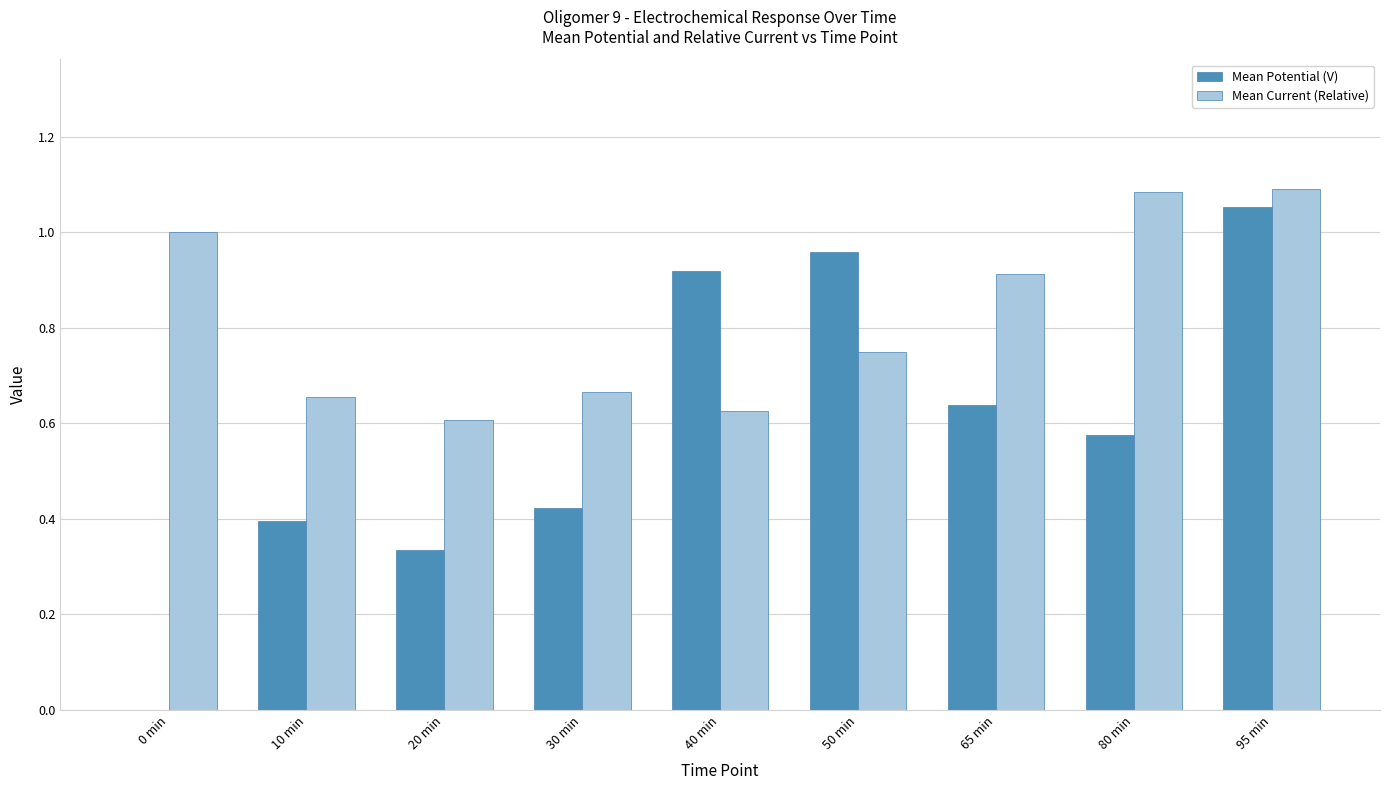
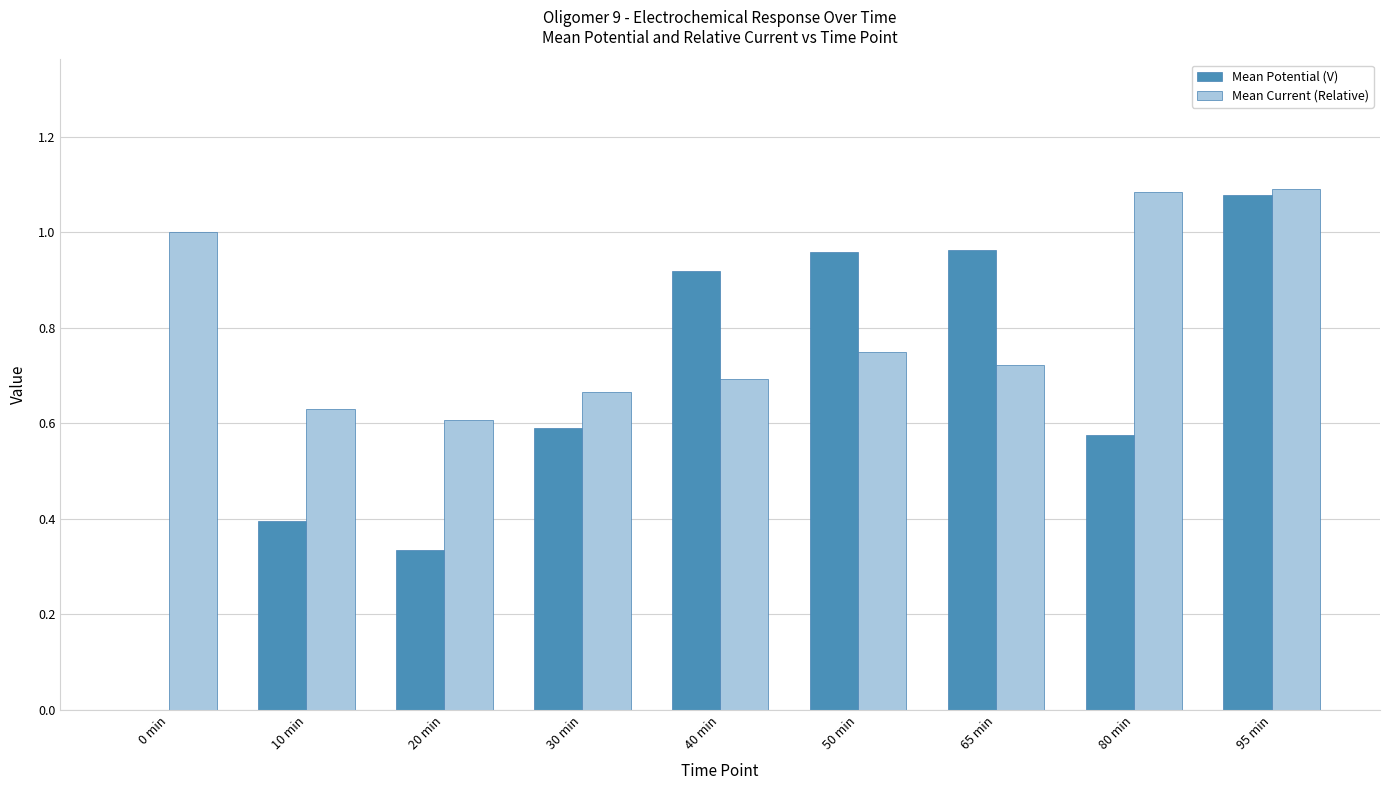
  {
    "Mean Potential (V)": {
      "0 min": 0.00,
      "10 min": 0.40,
      "20 min": 0.33,
-     "30 min": 0.42,
+     "30 min": 0.59,
      "40 min": 0.92,
      "50 min": 0.96,
-     "65 min": 0.64,
+     "65 min": 0.96,
      "80 min": 0.58,
-     "95 min": 1.05
+     "95 min": 1.08
    },
    "Mean Current (Relative)": {
      "0 min": 1.00,
-     "10 min": 0.66,
+     "10 min": 0.63,
      "20 min": 0.61,
      "30 min": 0.67,
-     "40 min": 0.63,
+     "40 min": 0.69,
      "50 min": 0.75,
-     "65 min": 0.91,
+     "65 min": 0.72,
      "80 min": 1.08,
      "95 min": 1.09
    }
  }
